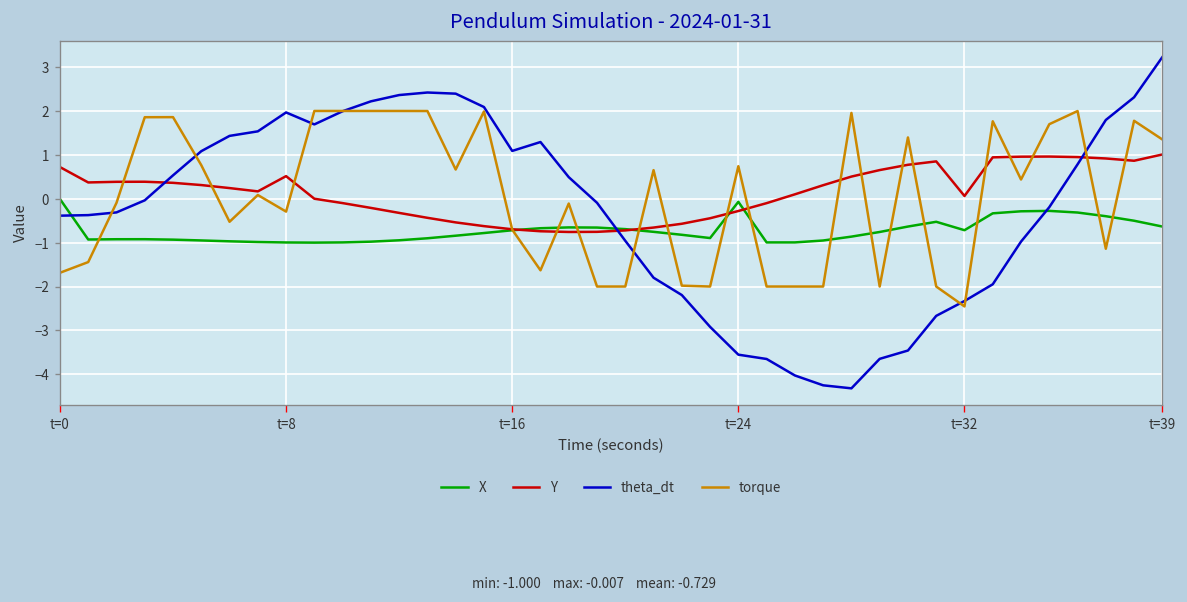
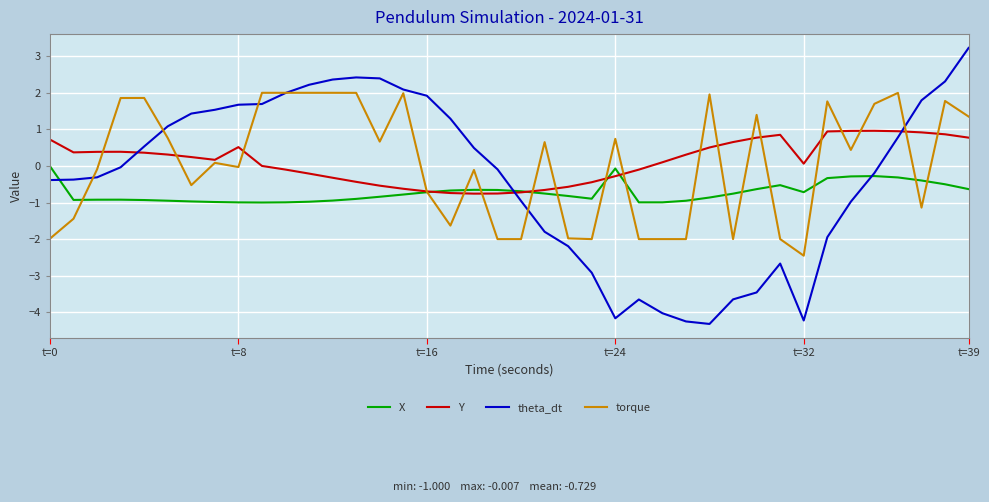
  {
    "X": {
      "t=0": 0.0,
      "t=8": -1.0,
      "t=24": -0.1,
      "t=32": -0.7,
      "t=39": -0.6
    },
    "Y": {
      "t=0": 0.7,
      "t=8": 0.5,
      "t=24": -0.3,
      "t=32": 0.1,
-     "t=39": 1.0
+     "t=39": 0.8
    },
    "theta_dt": {
      "t=0": -0.4,
-     "t=8": 2.0,
-     "t=16": 1.1,
-     "t=24": -3.6,
-     "t=32": -2.3,
+     "t=8": 1.7,
+     "t=16": 1.9,
+     "t=24": -4.2,
+     "t=32": -4.2,
      "t=39": 3.2
    },
    "torque": {
-     "t=0": -1.7,
-     "t=8": -0.3,
+     "t=0": -2.0,
+     "t=8": 0.0,
      "t=24": 0.7,
      "t=32": -2.5,
      "t=39": 1.4
    }
  }
